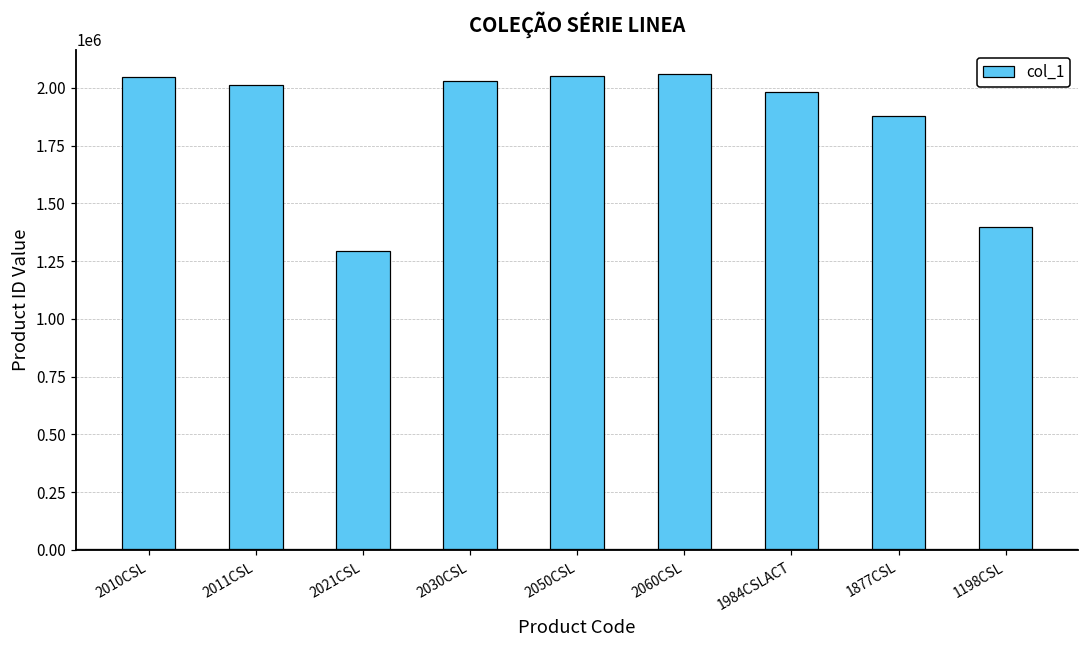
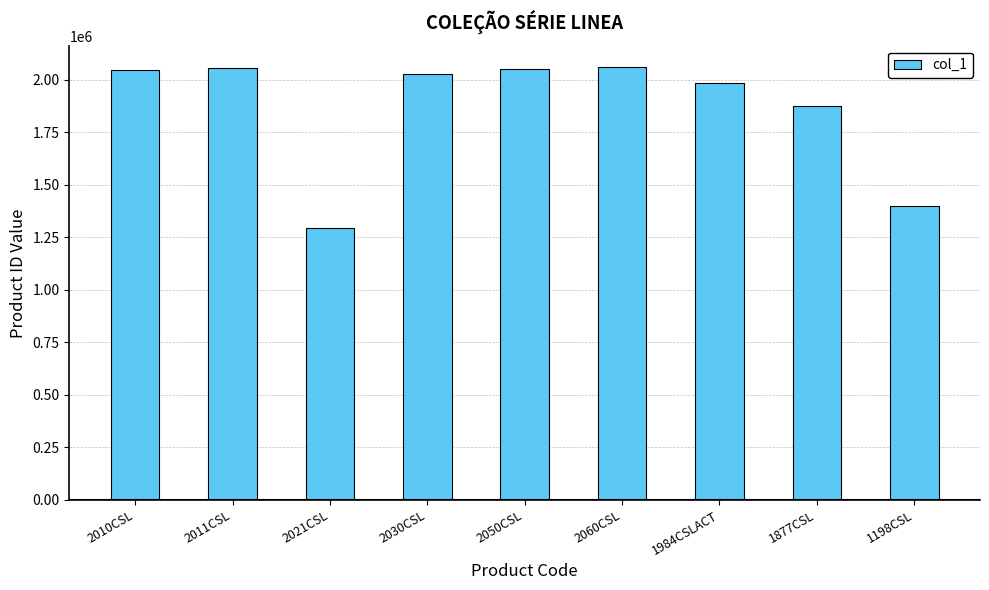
  {
    "2010CSL": 2050000,
-   "2011CSL": 2010000,
+   "2011CSL": 2060000,
    "2021CSL": 1290000,
    "2030CSL": 2030000,
    "2050CSL": 2050000,
    "2060CSL": 2060000,
    "1984CSLACT": 1980000,
    "1877CSL": 1880000,
    "1198CSL": 1400000
  }
